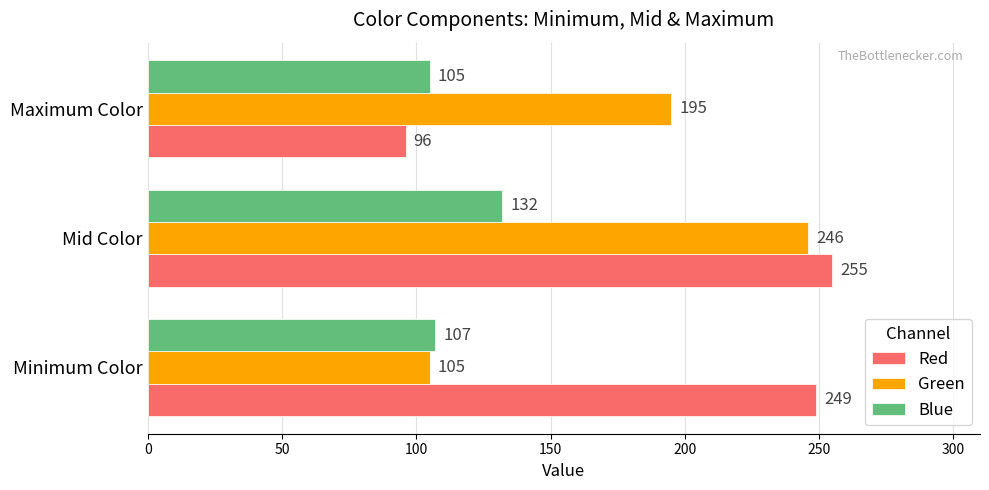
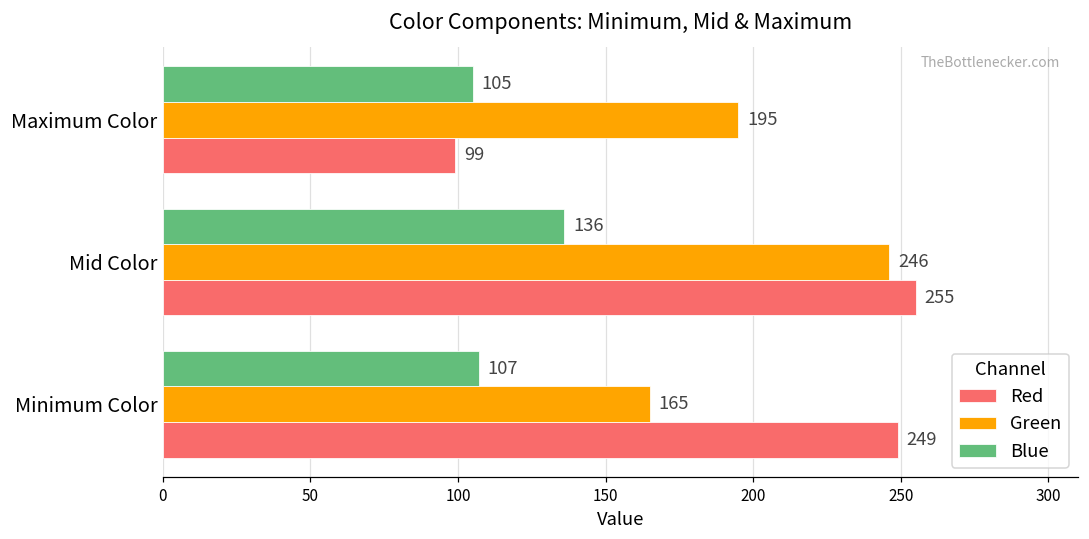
  {
    "Red": {
-     "Maximum Color": 96,
+     "Maximum Color": 99,
      "Mid Color": 255,
      "Minimum Color": 249
    },
    "Green": {
      "Maximum Color": 195,
      "Mid Color": 246,
-     "Minimum Color": 105
+     "Minimum Color": 165
    },
    "Blue": {
      "Maximum Color": 105,
-     "Mid Color": 132,
+     "Mid Color": 136,
      "Minimum Color": 107
    }
  }
